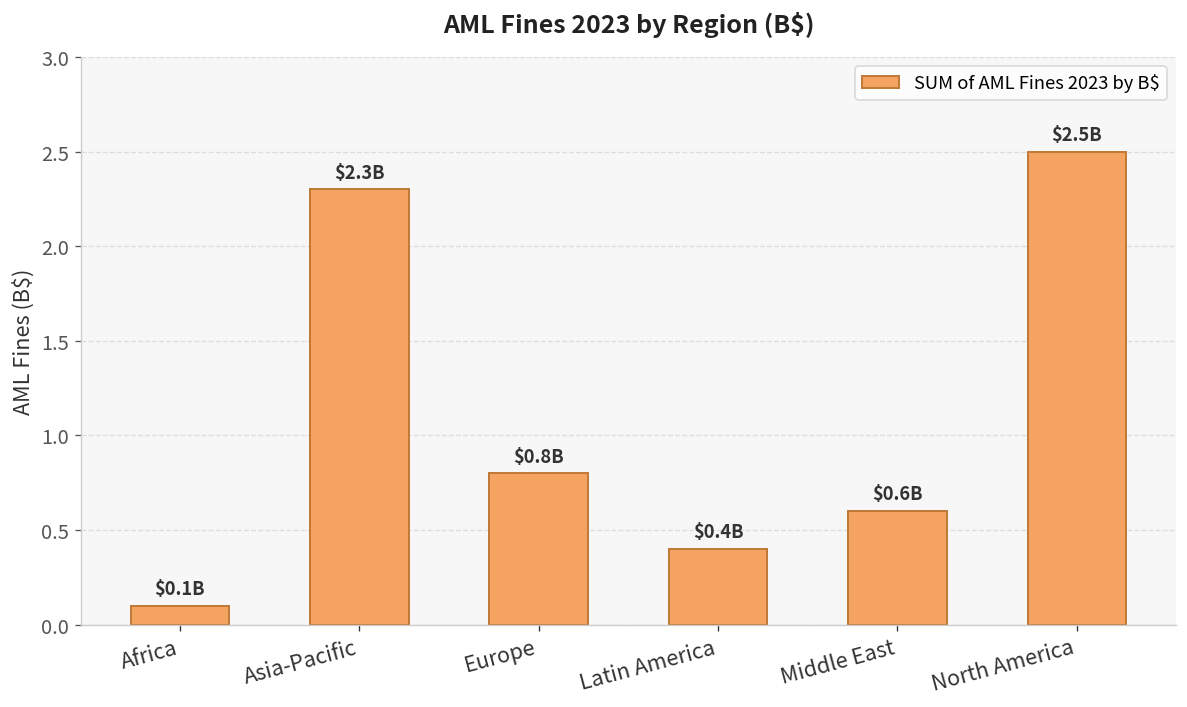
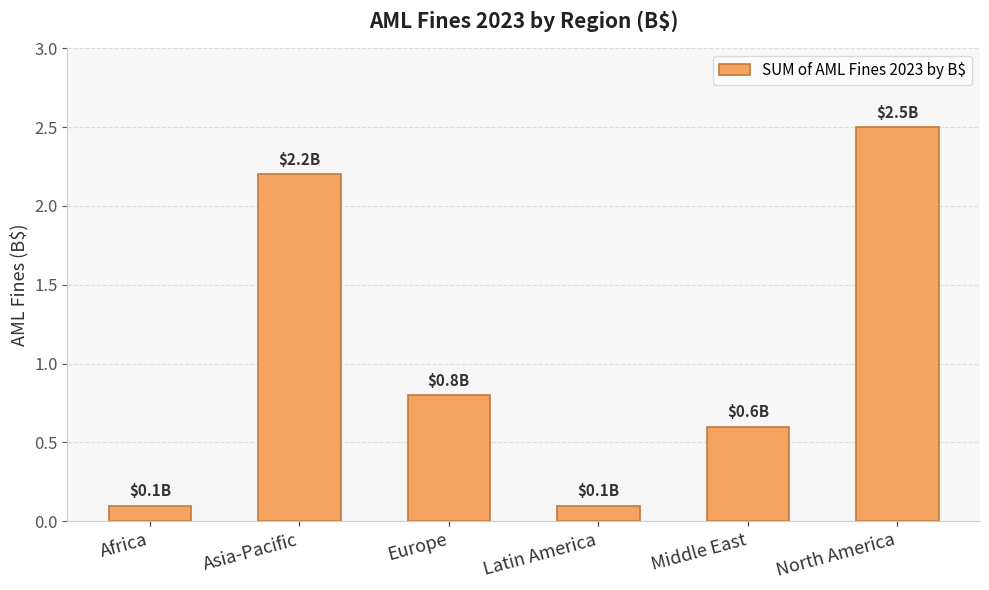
  {
    "Africa": "$0.1B",
-   "Asia-Pacific": "$2.3B",
+   "Asia-Pacific": "$2.2B",
    "Europe": "$0.8B",
-   "Latin America": "$0.4B",
+   "Latin America": "$0.1B",
    "Middle East": "$0.6B",
    "North America": "$2.5B"
  }
